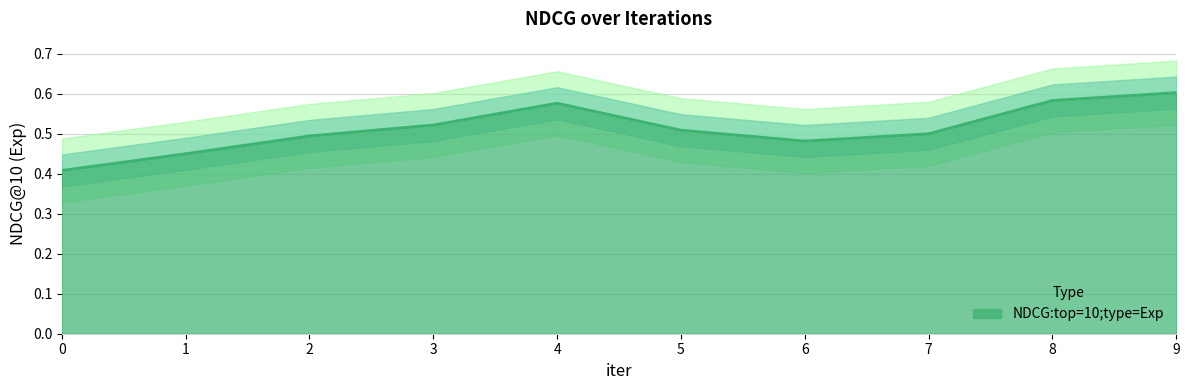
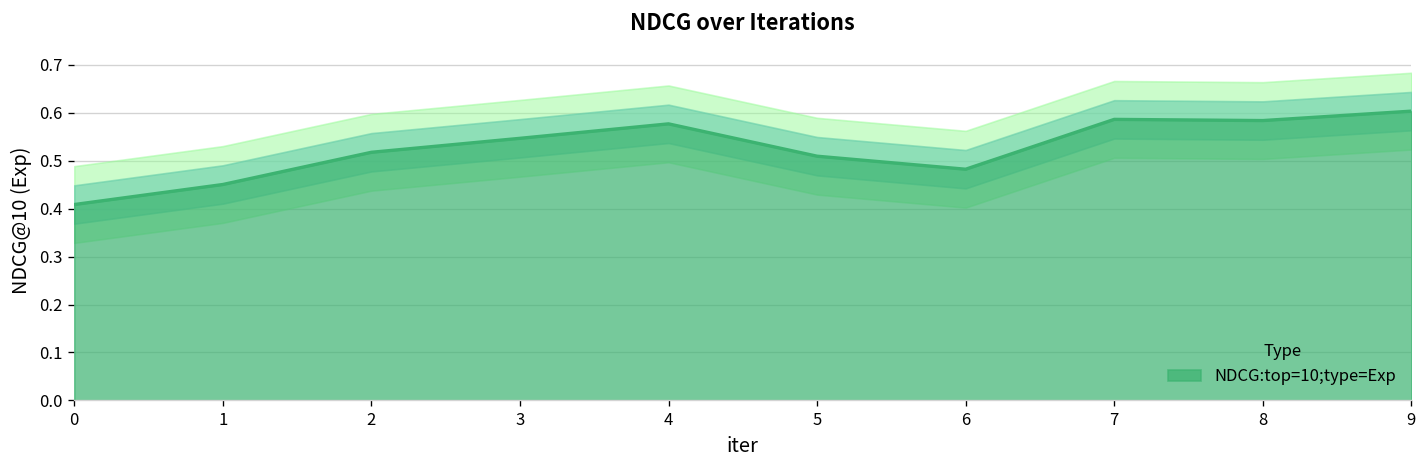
  {
    "NDCG:top=10;type=Exp": {
      "0": 0.41,
      "1": 0.45,
-     "2": 0.49,
-     "3": 0.52,
+     "2": 0.52,
+     "3": 0.55,
      "4": 0.58,
      "5": 0.51,
      "6": 0.48,
-     "7": 0.50,
+     "7": 0.59,
      "8": 0.58,
      "9": 0.60
    }
  }
